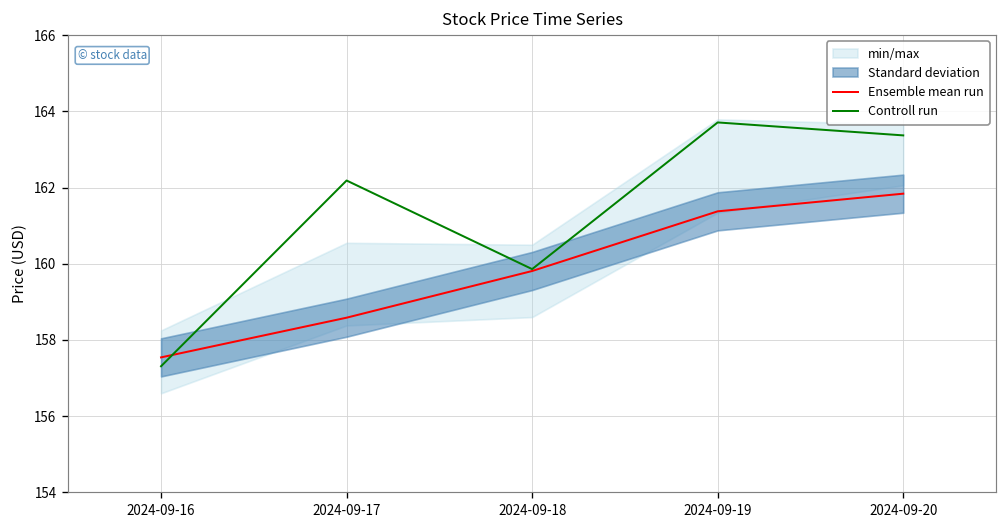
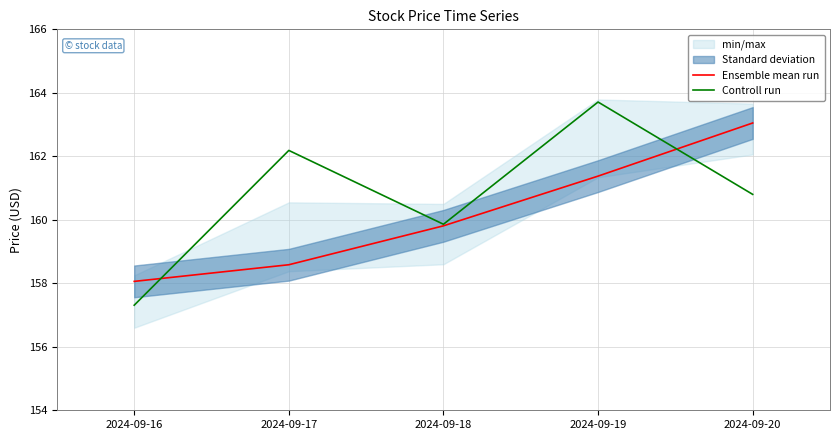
  {
    "Ensemble mean run": {
-     "2024-09-16": 157.5,
+     "2024-09-16": 158.1,
      "2024-09-17": 158.6,
      "2024-09-19": 161.4,
-     "2024-09-20": 161.8
+     "2024-09-20": 163.1
    },
    "Controll run": {
      "2024-09-16": 157.3,
      "2024-09-17": 162.2,
-     "2024-09-20": 163.4
+     "2024-09-20": 160.8
    }
  }
